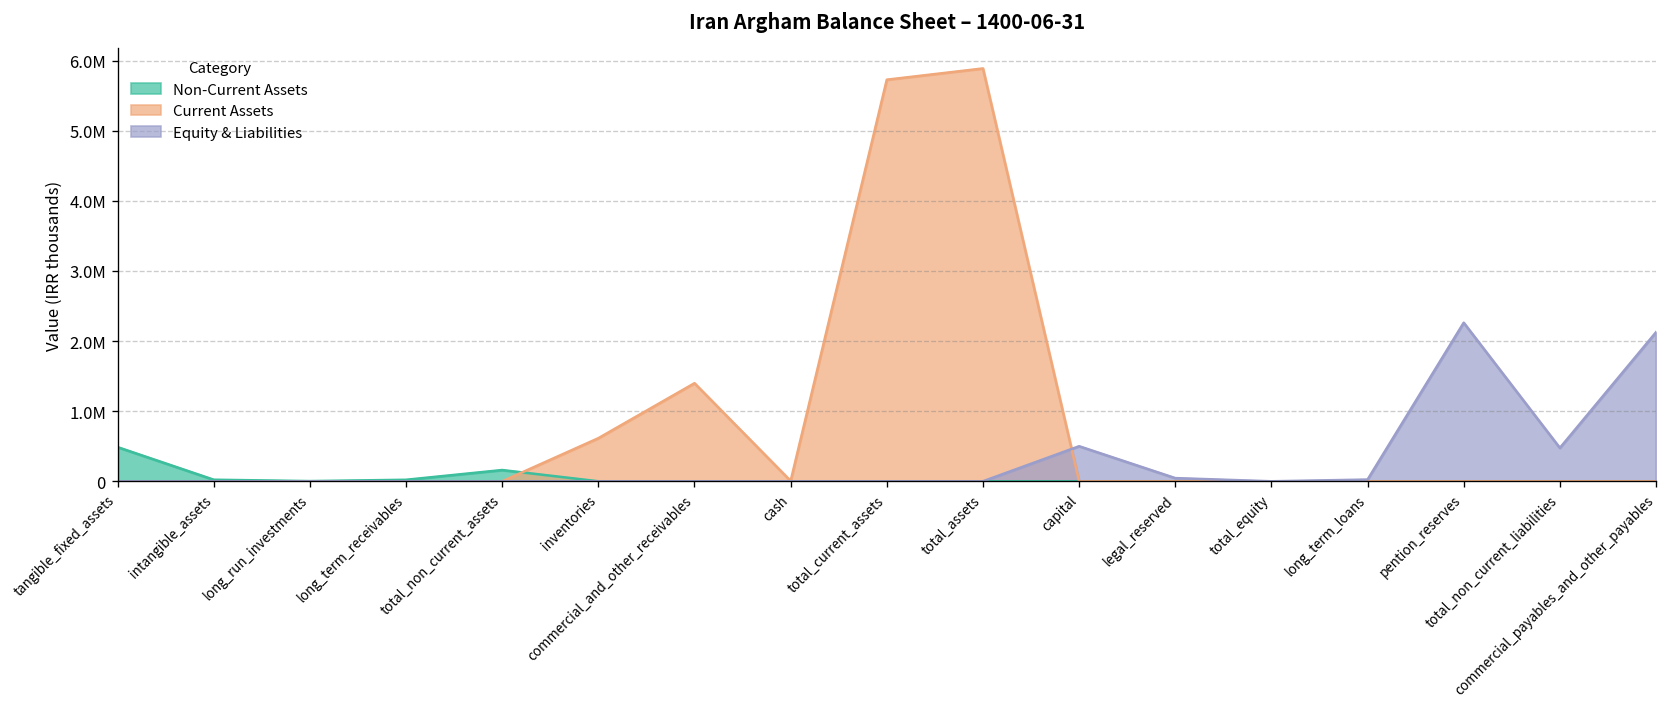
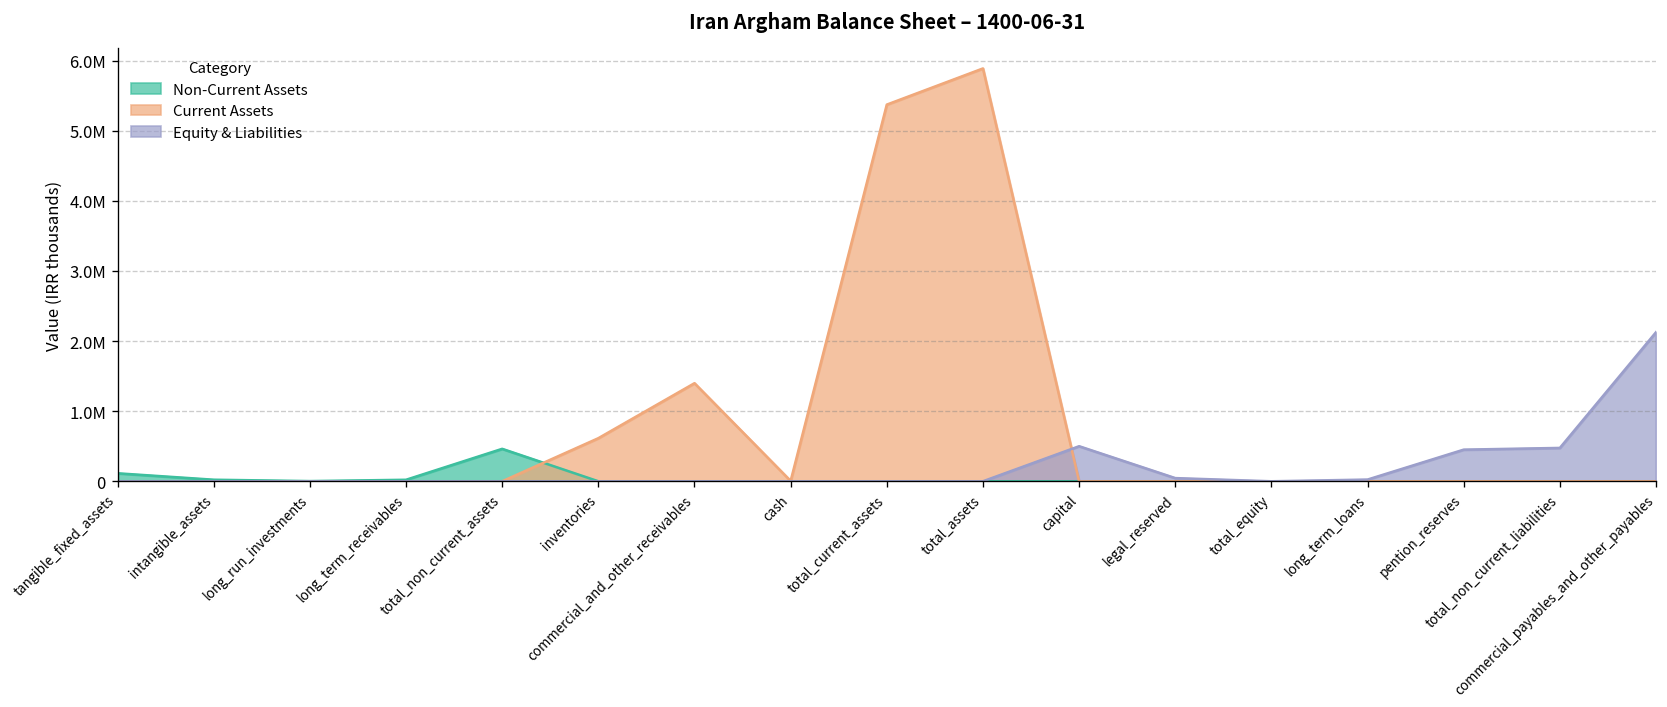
  {
    "Non-Current Assets": {
-     "tangible_fixed_assets": 500000,
-     "total_non_current_assets": 200000
+     "tangible_fixed_assets": 100000,
+     "total_non_current_assets": 500000
    },
    "Current Assets": {
      "inventories": 600000,
      "commercial_and_other_receivables": 1400000,
-     "total_current_assets": 5700000,
+     "total_current_assets": 5400000,
      "total_assets": 5900000
    },
    "Equity & Liabilities": {
      "capital": 500000,
      "legal_reserved": 0,
-     "pention_reserves": 2300000,
+     "pention_reserves": 500000,
      "total_non_current_liabilities": 500000,
      "commercial_payables_and_other_payables": 2100000
    }
  }
